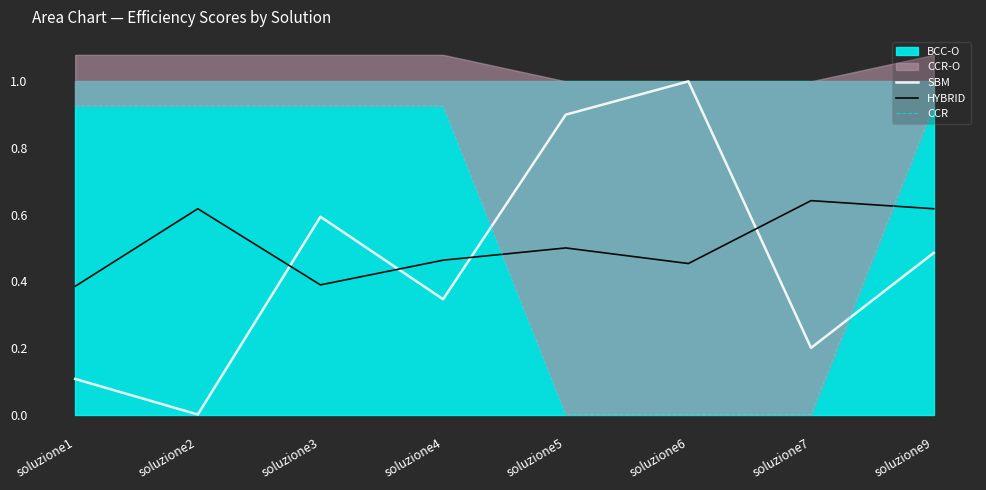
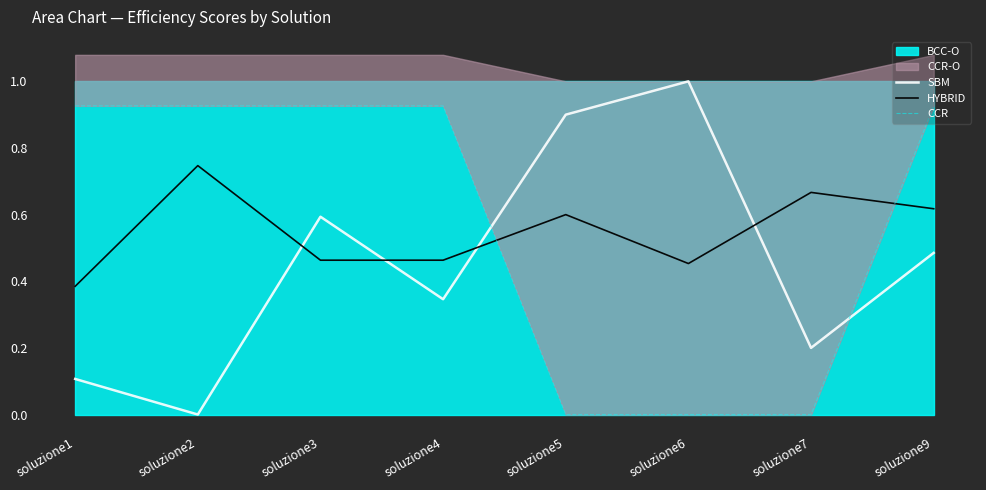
  {
    "SBM": {
      "soluzione1": 0.11,
      "soluzione2": 0.00,
      "soluzione3": 0.59,
      "soluzione4": 0.35,
      "soluzione5": 0.90,
      "soluzione7": 0.20,
      "soluzione9": 0.49
    },
    "HYBRID": {
      "soluzione1": 0.38,
-     "soluzione2": 0.62,
-     "soluzione3": 0.39,
+     "soluzione2": 0.75,
+     "soluzione3": 0.46,
      "soluzione4": 0.46,
-     "soluzione5": 0.5,
+     "soluzione5": 0.6,
      "soluzione6": 0.45,
-     "soluzione7": 0.64,
+     "soluzione7": 0.67,
      "soluzione9": 0.62
    }
  }
